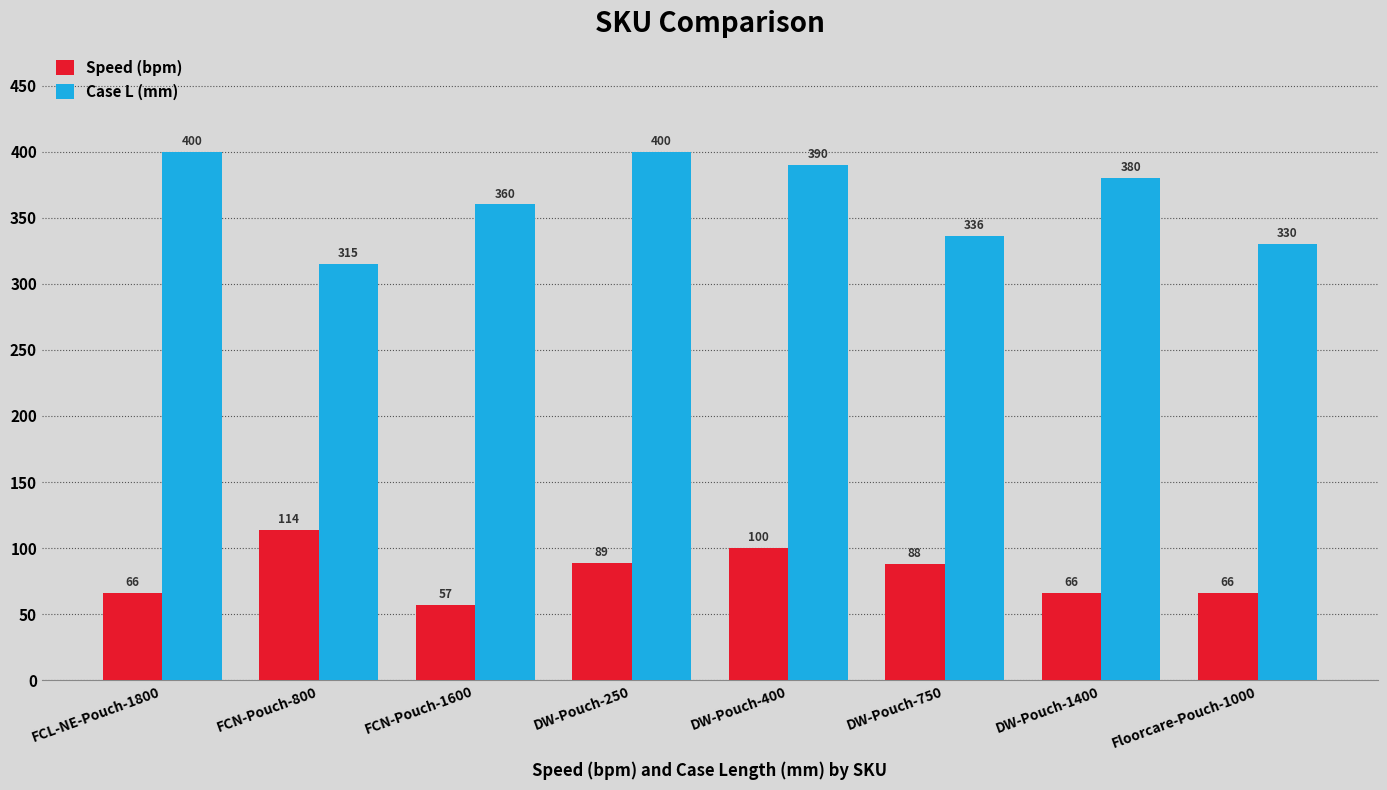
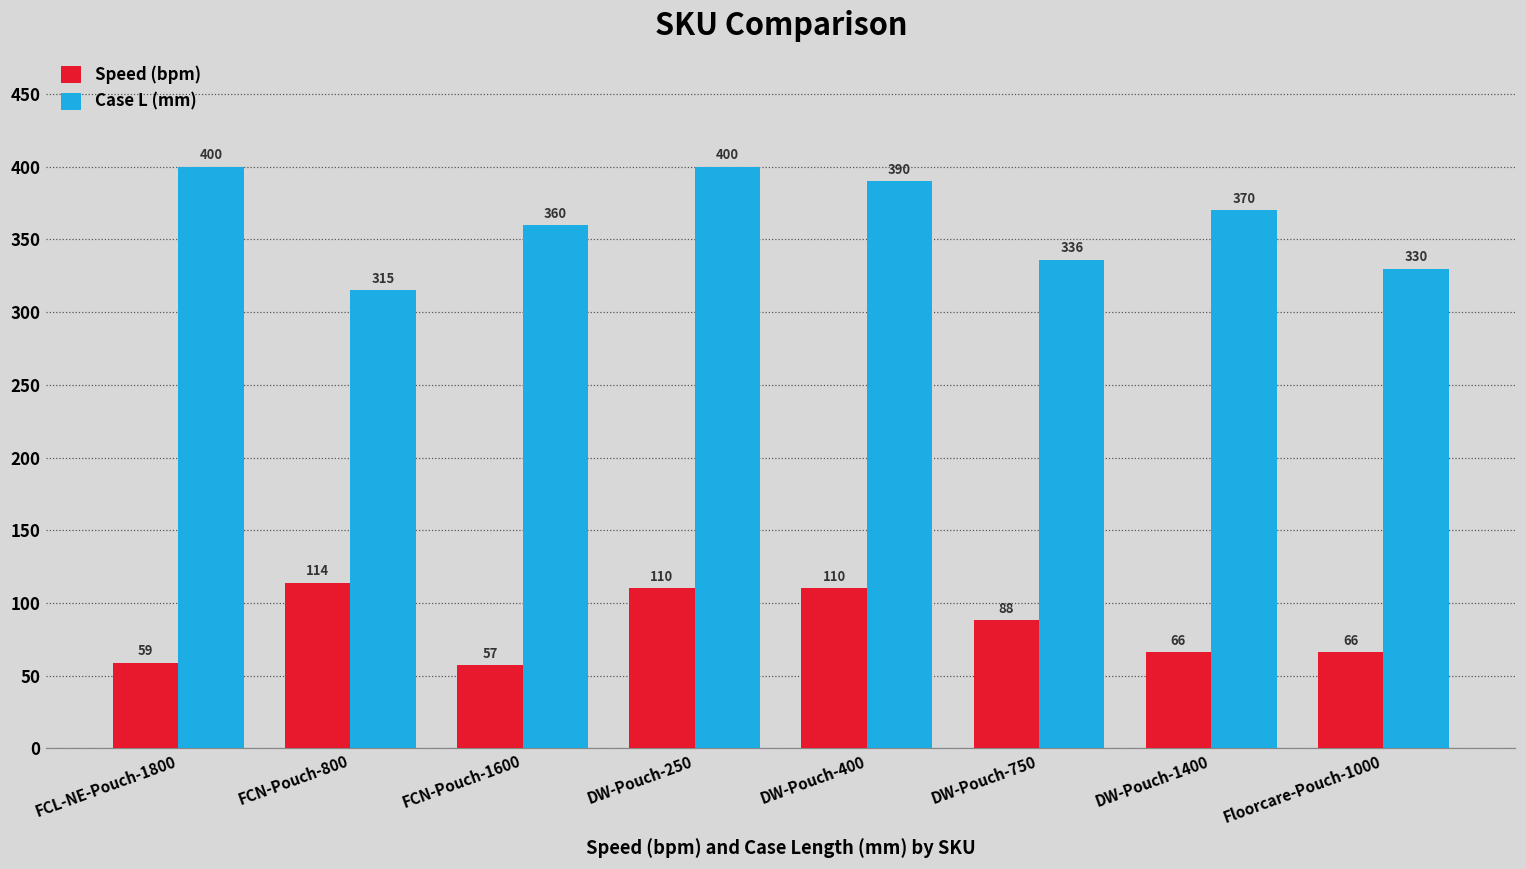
  {
    "Speed (bpm)": {
-     "FCL-NE-Pouch-1800": 66,
+     "FCL-NE-Pouch-1800": 59,
      "FCN-Pouch-800": 114,
      "FCN-Pouch-1600": 57,
-     "DW-Pouch-250": 89,
-     "DW-Pouch-400": 100,
+     "DW-Pouch-250": 110,
+     "DW-Pouch-400": 110,
      "DW-Pouch-750": 88,
      "DW-Pouch-1400": 66,
      "Floorcare-Pouch-1000": 66
    },
    "Case L (mm)": {
      "FCL-NE-Pouch-1800": 400,
      "FCN-Pouch-800": 315,
      "FCN-Pouch-1600": 360,
      "DW-Pouch-250": 400,
      "DW-Pouch-400": 390,
      "DW-Pouch-750": 336,
-     "DW-Pouch-1400": 380,
+     "DW-Pouch-1400": 370,
      "Floorcare-Pouch-1000": 330
    }
  }
